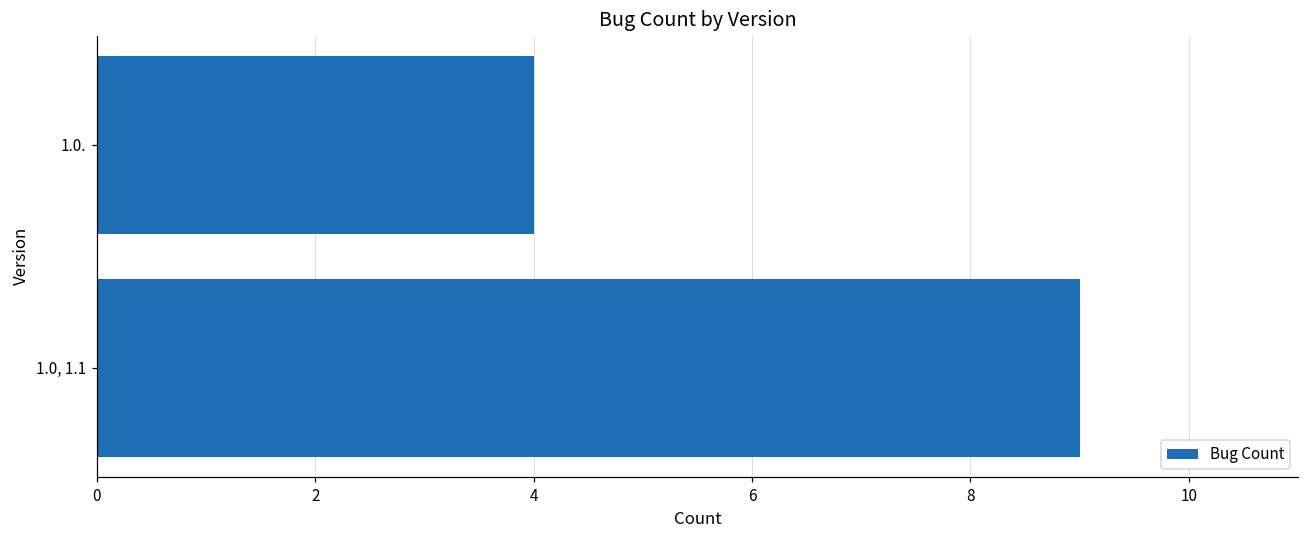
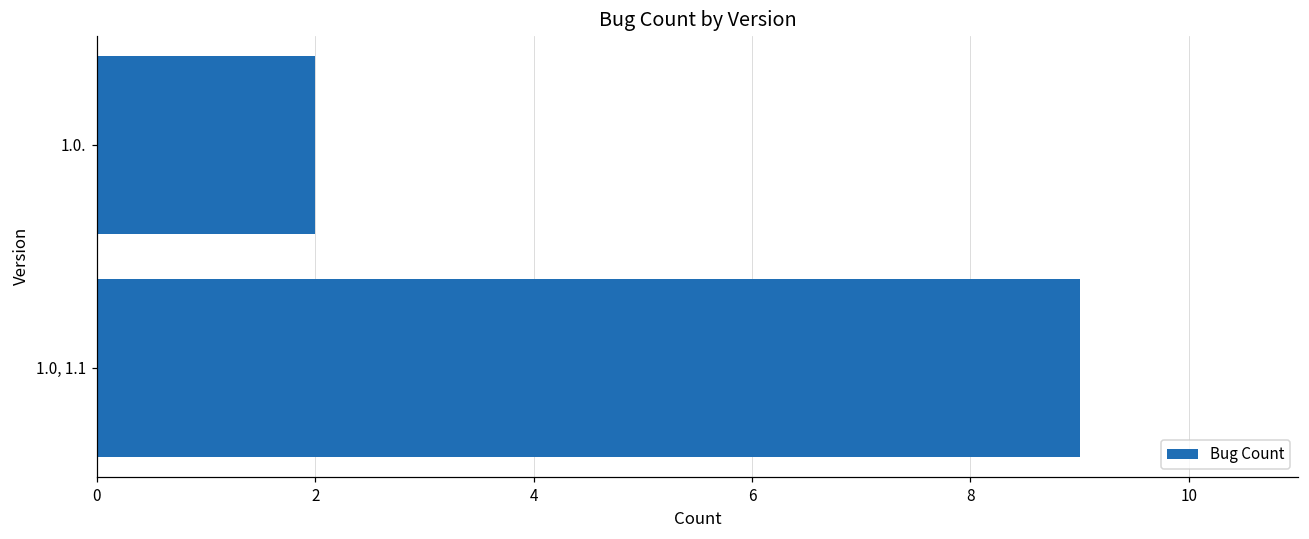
  {
-   "1.0.": 4,
+   "1.0.": 2,
    "1.0, 1.1": 9
  }
